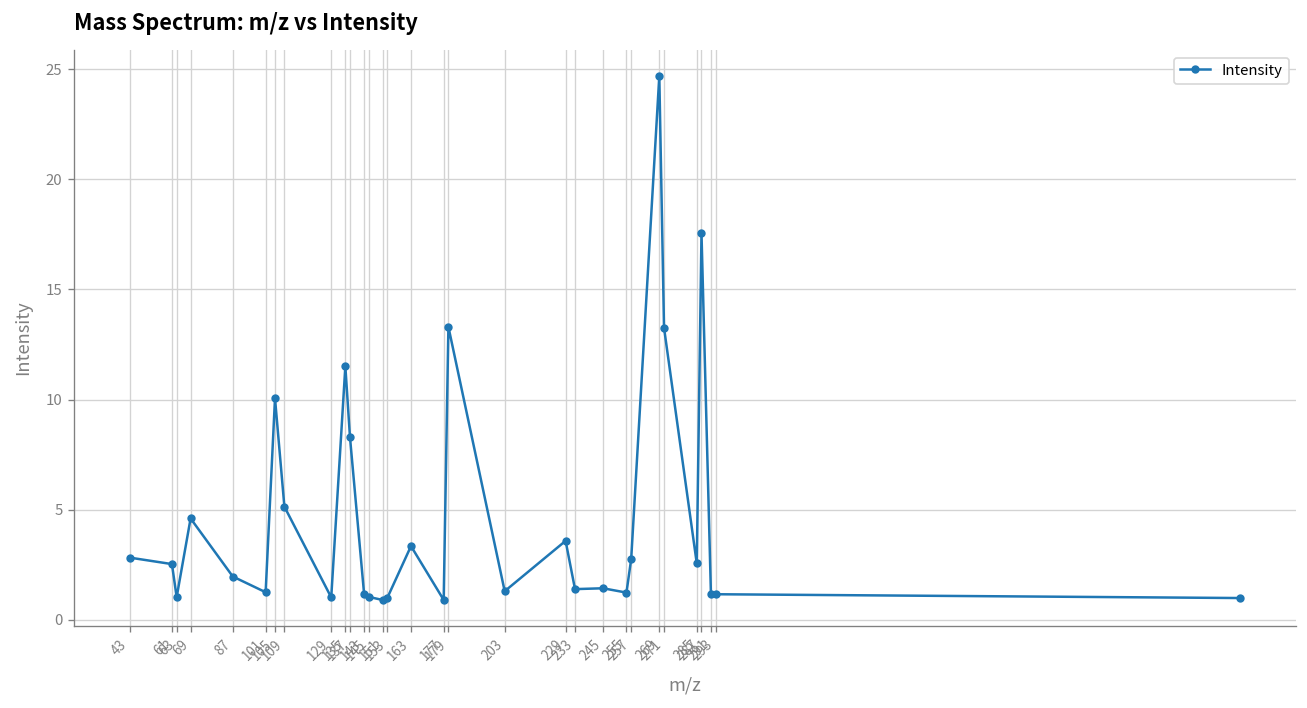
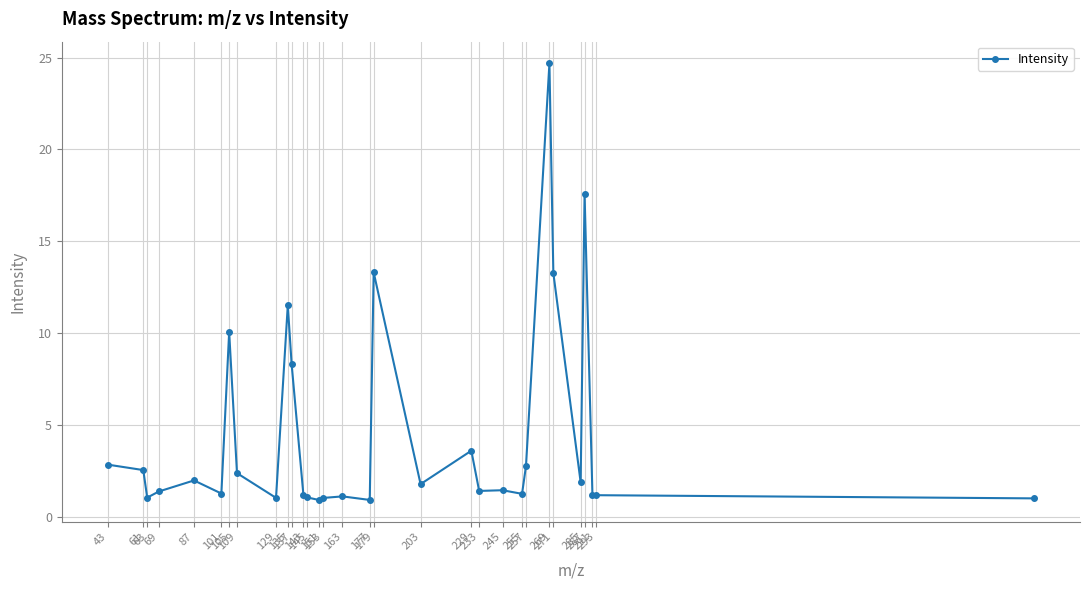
  {
    "43": 2.8,
    "61": 2.5,
    "63": 1.0,
-   "69": 4.6,
+   "69": 1.4,
    "87": 2.0,
    "101": 1.3,
    "105": 10.1,
-   "109": 5.1,
+   "109": 2.4,
    "129": 1.0,
    "135": 11.5,
    "137": 8.3,
    "143": 1.2,
    "145": 1.0,
    "151": 0.9,
    "153": 1.0,
-   "163": 3.3,
+   "163": 1.1,
    "177": 0.9,
    "179": 13.3,
-   "203": 1.3,
+   "203": 1.8,
    "229": 3.6,
    "233": 1.4,
    "245": 1.4,
    "255": 1.2,
    "257": 2.8,
    "269": 24.7,
    "271": 13.3,
-   "285": 2.6,
+   "285": 1.9,
    "287": 17.5,
    "291": 1.2,
    "293": 1.2
  }
